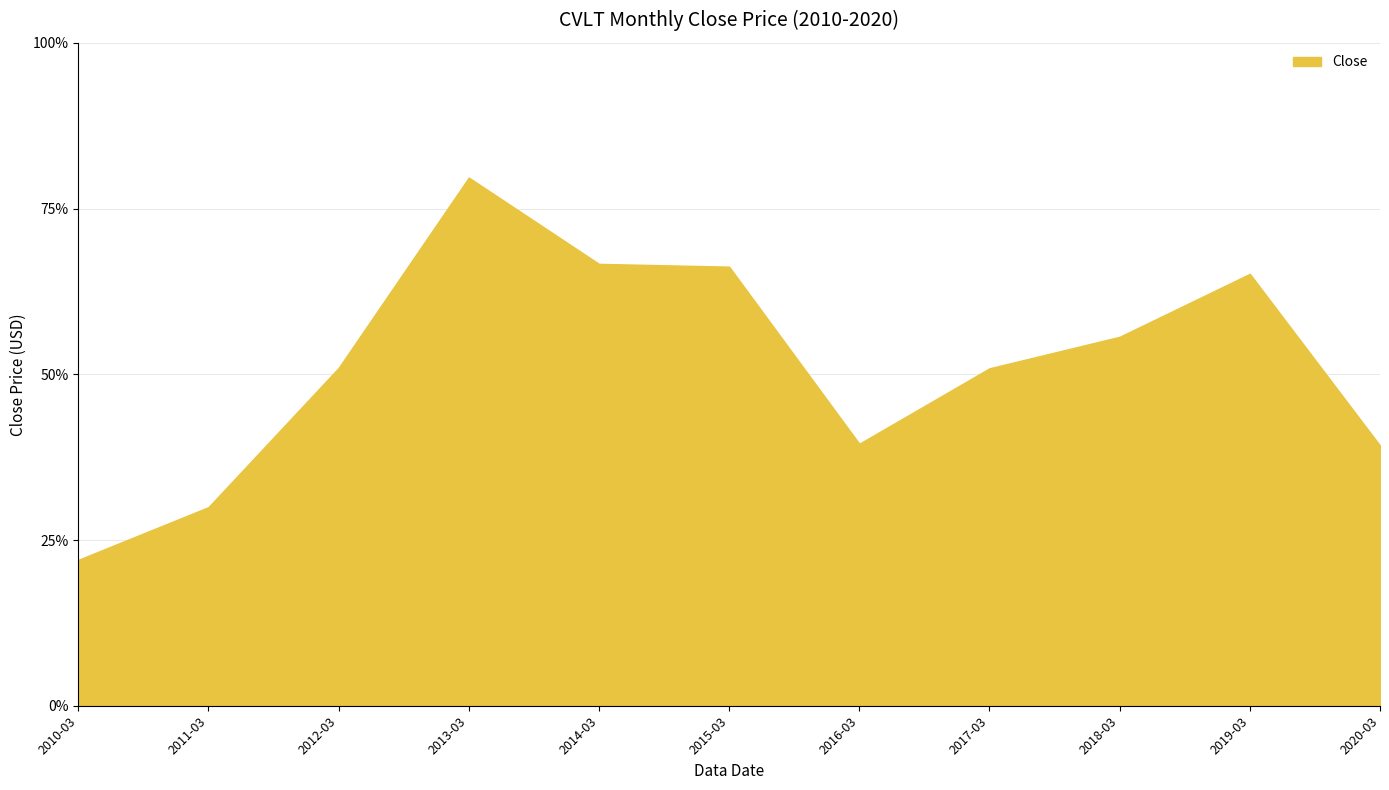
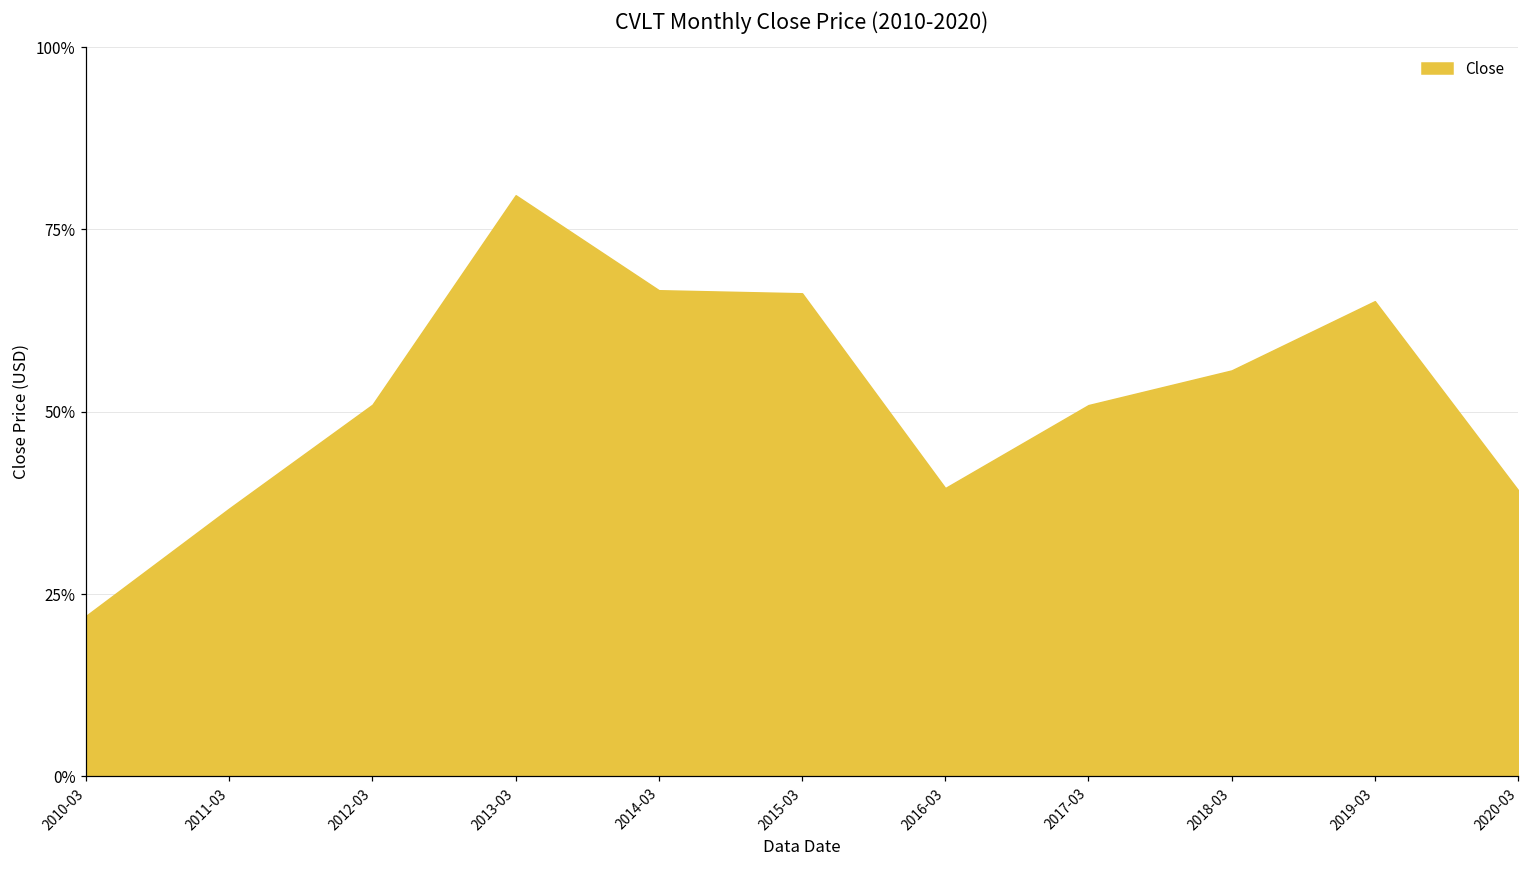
  {
    "2010-03": "22%",
-   "2011-03": "30%",
+   "2011-03": "37%",
    "2012-03": "51%",
    "2013-03": "80%",
    "2014-03": "67%",
    "2015-03": "66%",
    "2016-03": "40%",
    "2017-03": "51%",
    "2018-03": "56%",
    "2019-03": "65%",
    "2020-03": "39%"
  }
